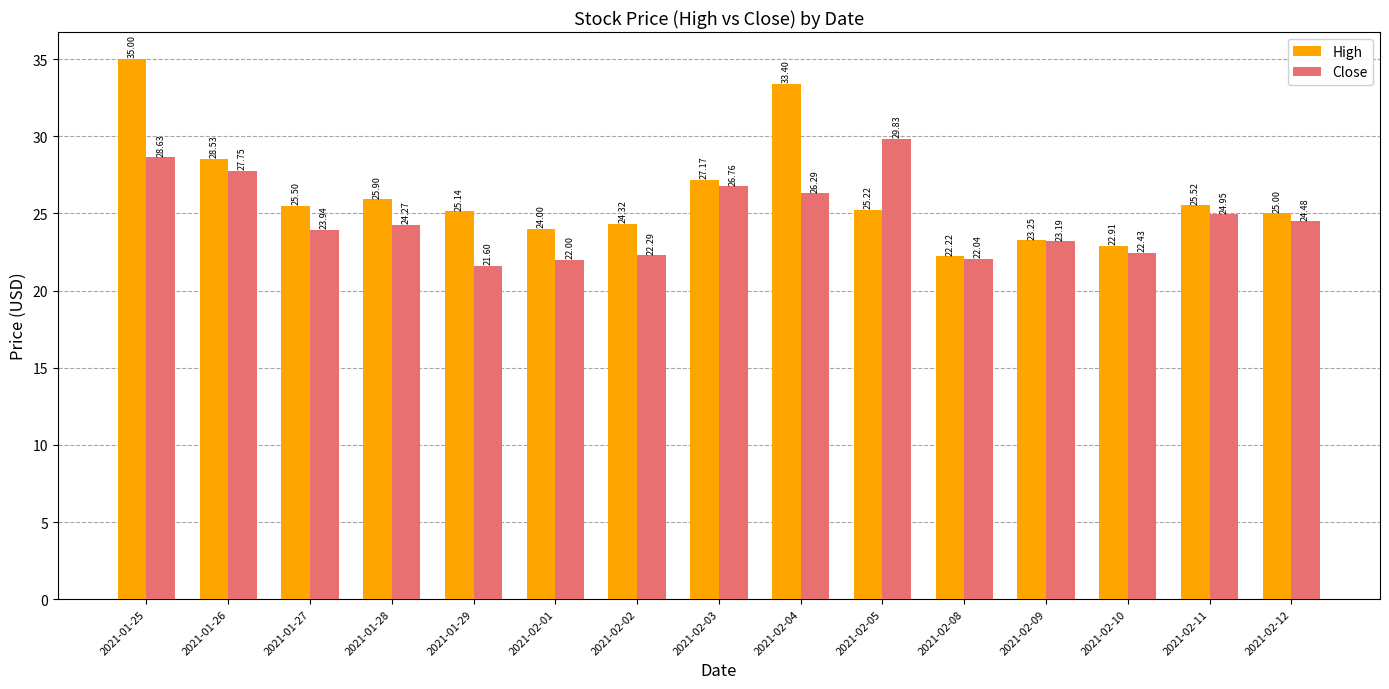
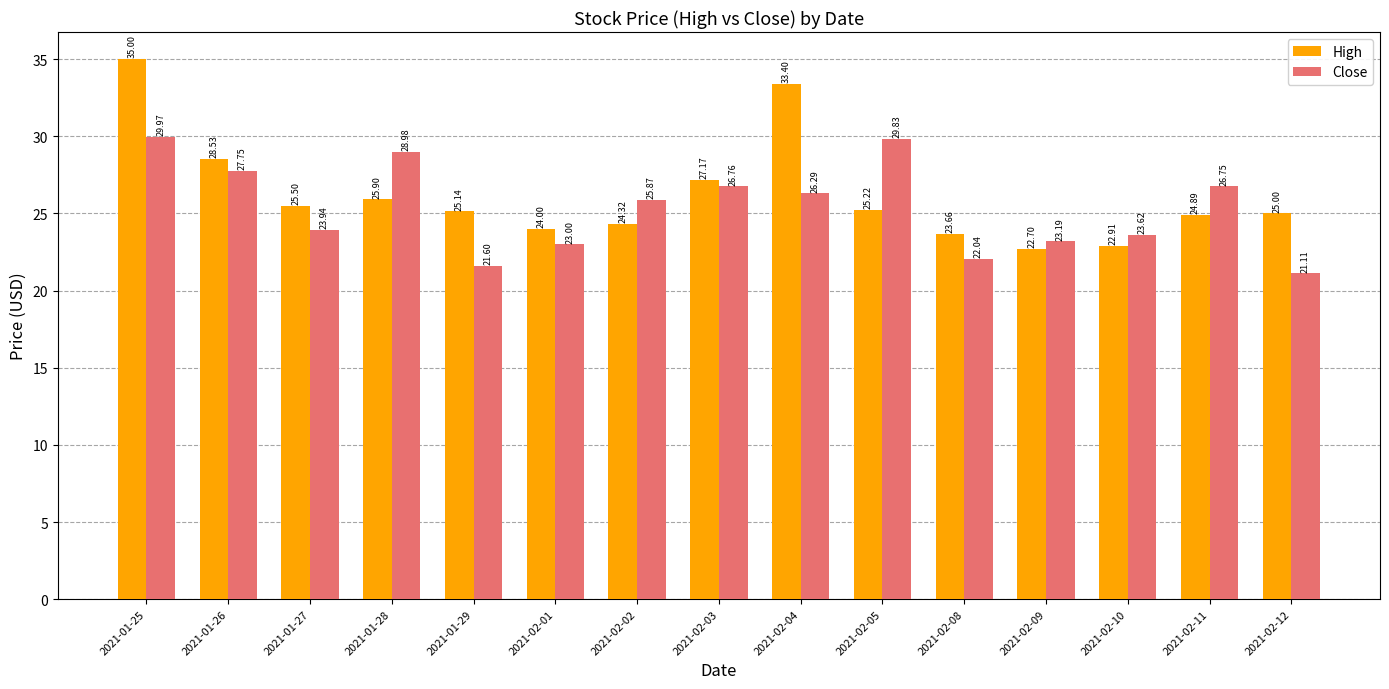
  {
    "High": {
      "2021-01-25": 35.00,
      "2021-01-26": 28.53,
      "2021-01-27": 25.50,
      "2021-01-28": 25.90,
      "2021-01-29": 25.14,
      "2021-02-01": 24.00,
      "2021-02-02": 24.32,
      "2021-02-03": 27.17,
      "2021-02-04": 33.40,
      "2021-02-05": 25.22,
-     "2021-02-08": 22.22,
-     "2021-02-09": 23.25,
+     "2021-02-08": 23.66,
+     "2021-02-09": 22.70,
      "2021-02-10": 22.91,
-     "2021-02-11": 25.52,
+     "2021-02-11": 24.89,
      "2021-02-12": 25.00
    },
    "Close": {
-     "2021-01-25": 28.63,
+     "2021-01-25": 29.97,
      "2021-01-26": 27.75,
      "2021-01-27": 23.94,
-     "2021-01-28": 24.27,
+     "2021-01-28": 28.98,
      "2021-01-29": 21.60,
-     "2021-02-01": 22.00,
-     "2021-02-02": 22.29,
+     "2021-02-01": 23.00,
+     "2021-02-02": 25.87,
      "2021-02-03": 26.76,
      "2021-02-04": 26.29,
      "2021-02-05": 29.83,
      "2021-02-08": 22.04,
      "2021-02-09": 23.19,
-     "2021-02-10": 22.43,
-     "2021-02-11": 24.95,
-     "2021-02-12": 24.48
+     "2021-02-10": 23.62,
+     "2021-02-11": 26.75,
+     "2021-02-12": 21.11
    }
  }
